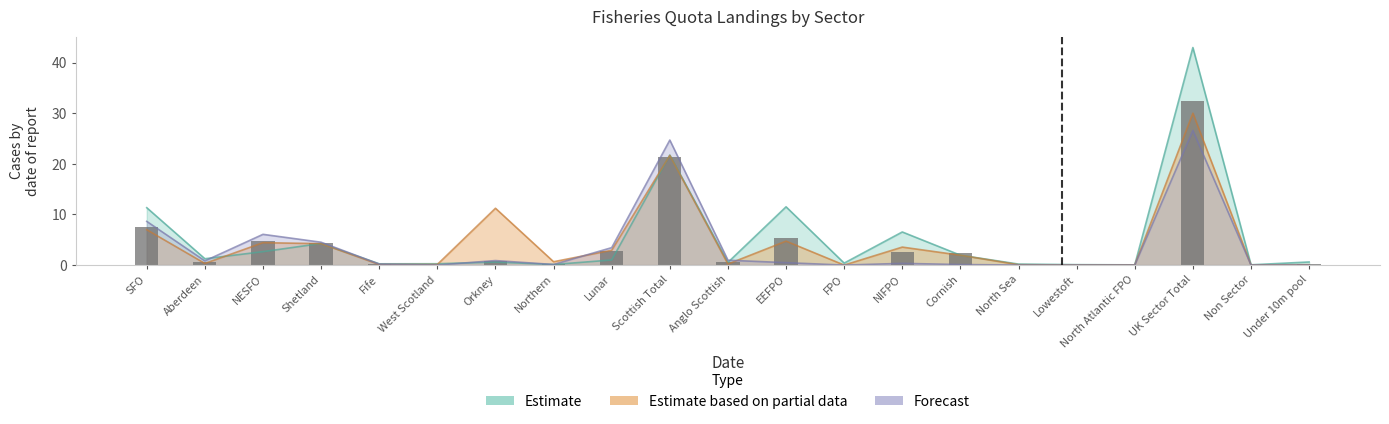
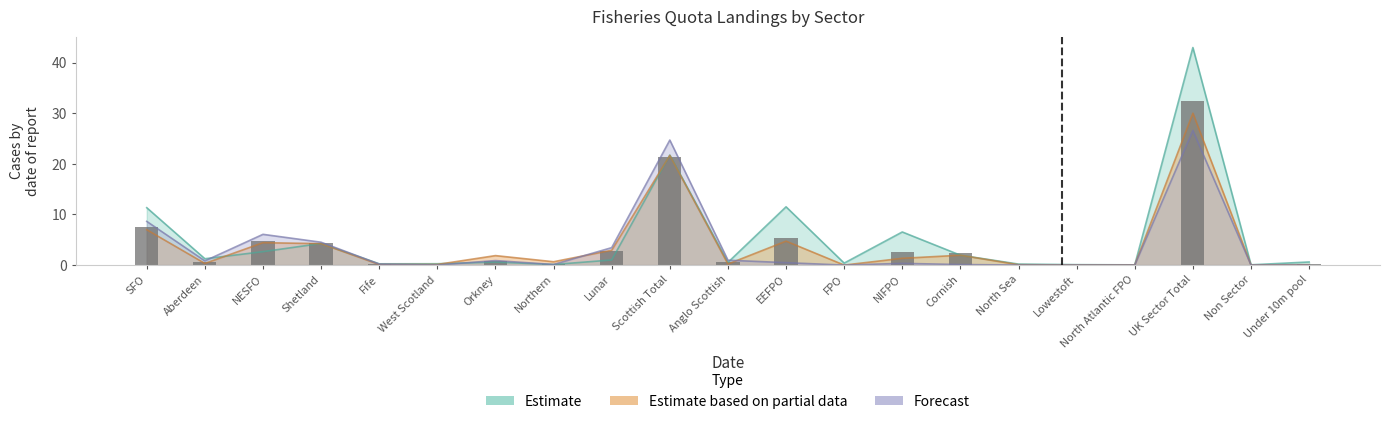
  {
    "Estimate based on partial data": {
      "SFO": 7,
      "Aberdeen": 0,
      "NESFO": 4,
-     "Orkney": 11,
+     "Orkney": 2,
      "Northern": 1,
      "Lunar": 3,
      "EEFPO": 5,
-     "NIFPO": 4,
+     "NIFPO": 1,
      "UK Sector Total": 30
    }
  }
